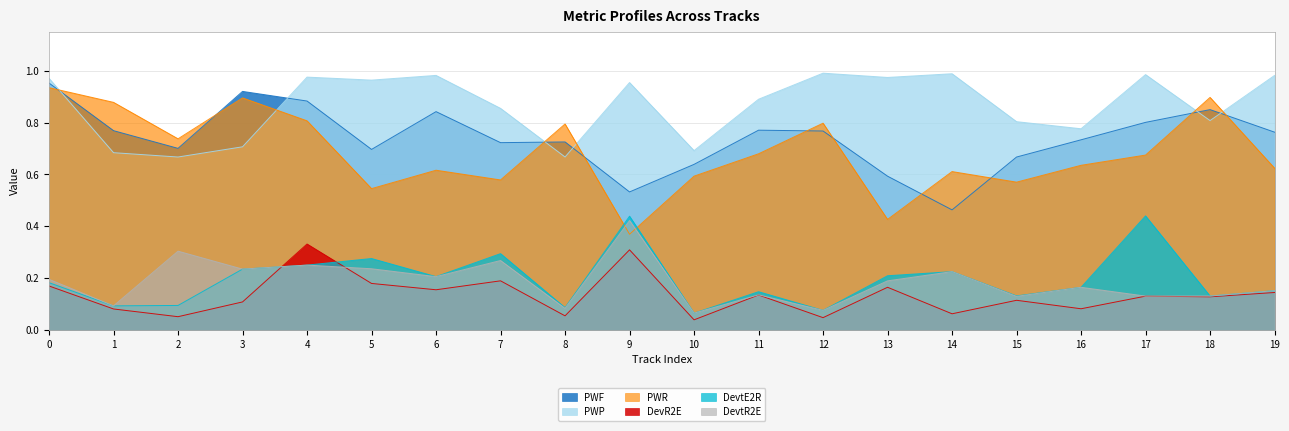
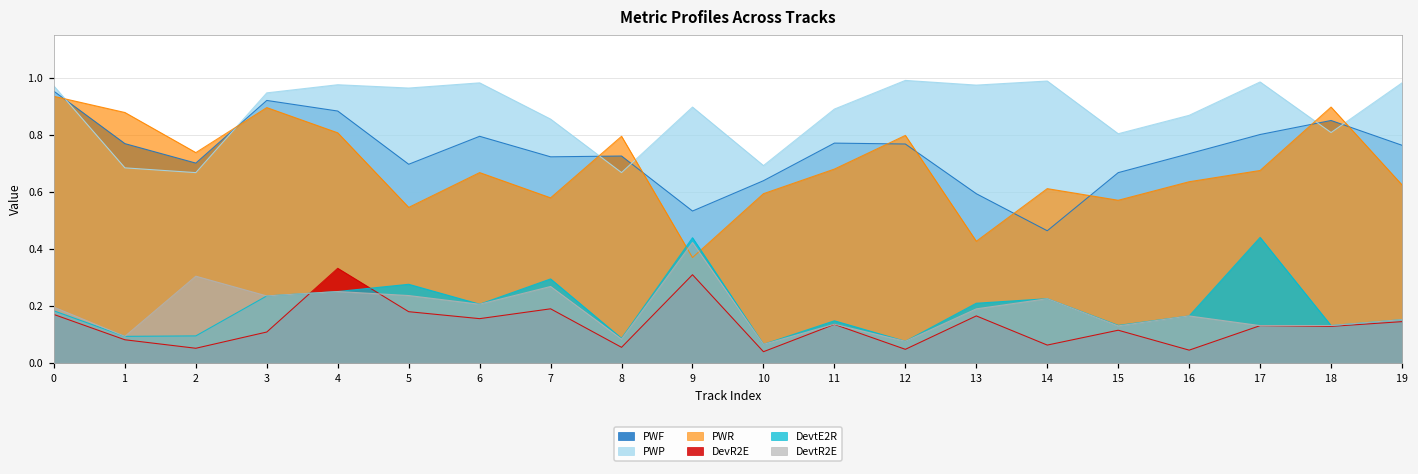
  {
    "PWF": {
      "0": 0.95,
      "1": 0.77,
      "2": 0.70,
      "3": 0.92,
      "4": 0.88,
      "5": 0.70,
-     "6": 0.84,
+     "6": 0.79,
      "7": 0.72,
      "8": 0.73,
      "9": 0.53,
      "10": 0.64,
      "11": 0.77,
      "12": 0.77,
      "13": 0.59,
      "14": 0.46,
      "15": 0.67,
      "16": 0.73,
      "17": 0.80,
      "18": 0.85,
      "19": 0.76
    },
    "PWP": {
      "0": 0.97,
      "1": 0.68,
      "2": 0.67,
-     "3": 0.71,
+     "3": 0.95,
      "4": 0.98,
      "5": 0.96,
      "6": 0.98,
      "7": 0.85,
      "8": 0.67,
-     "9": 0.95,
+     "9": 0.90,
      "10": 0.69,
      "11": 0.89,
      "12": 0.99,
      "13": 0.97,
      "14": 0.99,
      "15": 0.80,
-     "16": 0.78,
+     "16": 0.87,
      "17": 0.99,
      "18": 0.81,
      "19": 0.98
    },
    "PWR": {
      "0": 0.93,
      "1": 0.88,
      "2": 0.74,
      "3": 0.90,
      "4": 0.81,
      "5": 0.55,
-     "6": 0.62,
+     "6": 0.67,
      "7": 0.58,
      "8": 0.79,
      "9": 0.37,
      "10": 0.59,
      "11": 0.68,
      "12": 0.80,
      "13": 0.43,
      "14": 0.61,
      "15": 0.57,
      "16": 0.64,
      "17": 0.67,
      "18": 0.90,
      "19": 0.62
    },
    "DevR2E": {
      "0": 0.17,
      "1": 0.08,
      "2": 0.05,
      "3": 0.11,
      "4": 0.33,
      "5": 0.18,
      "6": 0.15,
      "7": 0.19,
      "8": 0.05,
      "9": 0.31,
      "10": 0.04,
      "12": 0.05,
      "13": 0.16,
      "14": 0.06,
      "15": 0.11,
-     "16": 0.08
+     "16": 0.04
    },
    "DevtE2R": {
      "0": 0.18,
      "2": 0.09,
      "5": 0.28,
      "7": 0.29,
      "9": 0.44,
      "11": 0.15,
      "13": 0.21,
      "17": 0.44
    },
    "DevtR2E": {
      "0": 0.20,
      "2": 0.30,
      "5": 0.24,
      "7": 0.27,
      "9": 0.42,
      "13": 0.19
    }
  }
